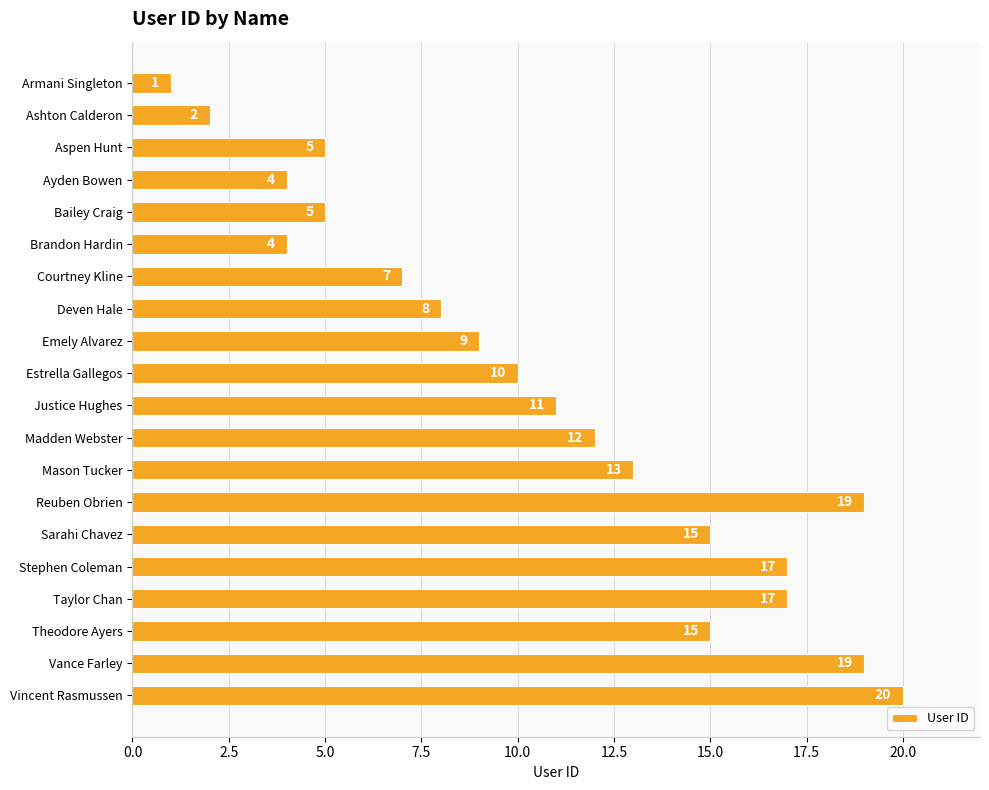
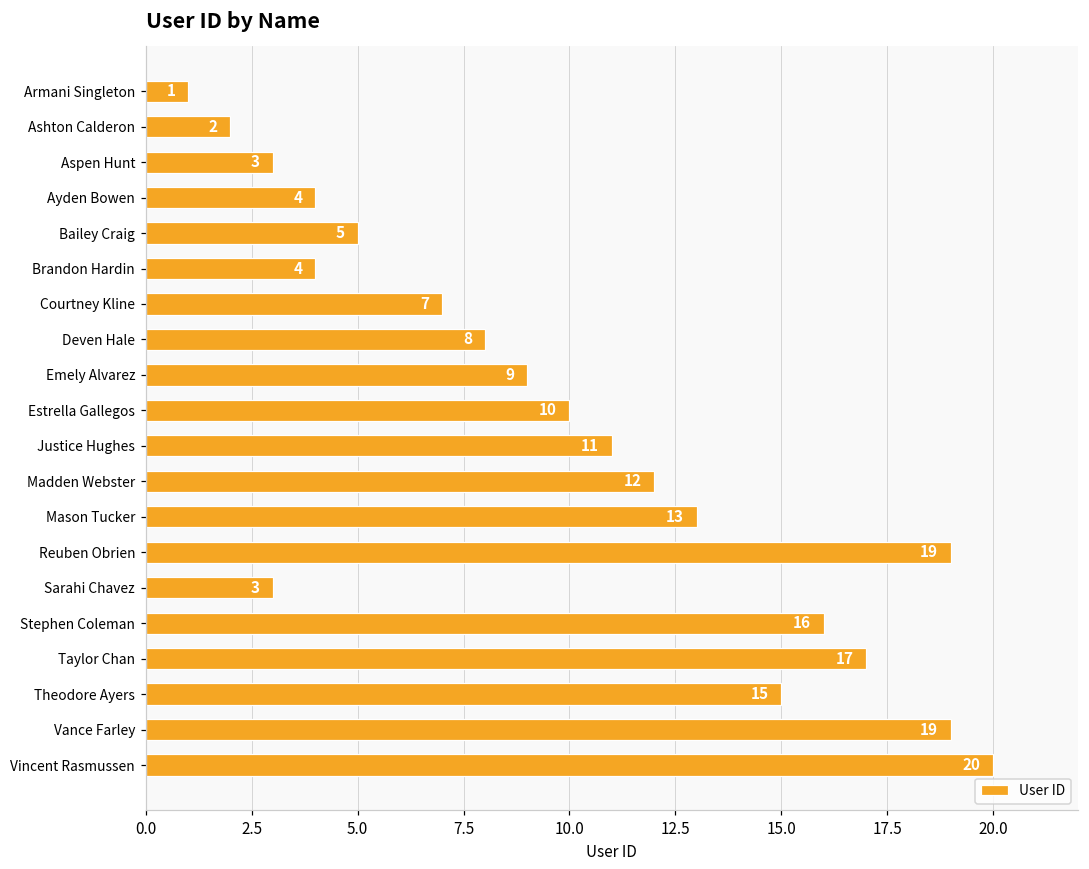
  {
    "Armani Singleton": 1,
    "Ashton Calderon": 2,
-   "Aspen Hunt": 5,
+   "Aspen Hunt": 3,
    "Ayden Bowen": 4,
    "Bailey Craig": 5,
    "Brandon Hardin": 4,
    "Courtney Kline": 7,
    "Deven Hale": 8,
    "Emely Alvarez": 9,
    "Estrella Gallegos": 10,
    "Justice Hughes": 11,
    "Madden Webster": 12,
    "Mason Tucker": 13,
    "Reuben Obrien": 19,
-   "Sarahi Chavez": 15,
-   "Stephen Coleman": 17,
+   "Sarahi Chavez": 3,
+   "Stephen Coleman": 16,
    "Taylor Chan": 17,
    "Theodore Ayers": 15,
    "Vance Farley": 19,
    "Vincent Rasmussen": 20
  }
